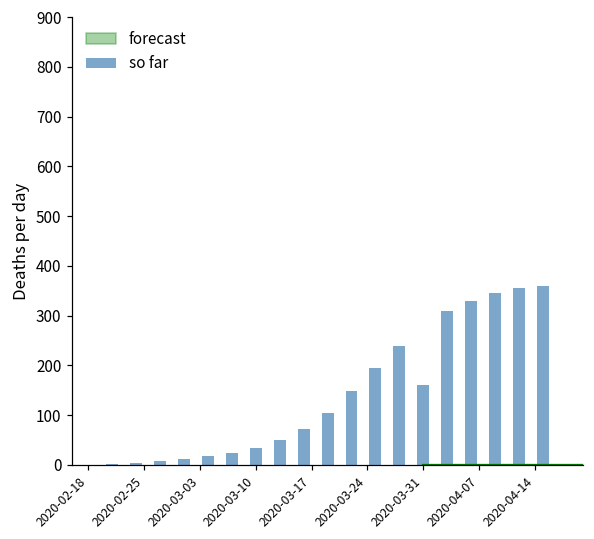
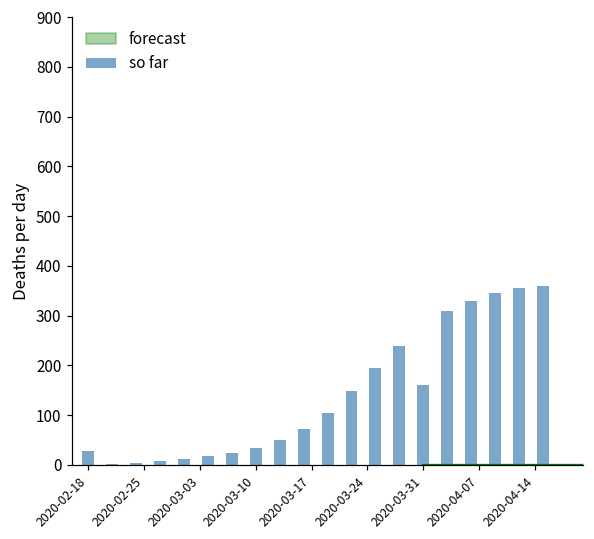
  {
    "so far": {
-     "2020-02-18": 0,
+     "2020-02-18": 30,
      "2020-03-10": 40,
      "2020-03-31": 160
    }
  }
